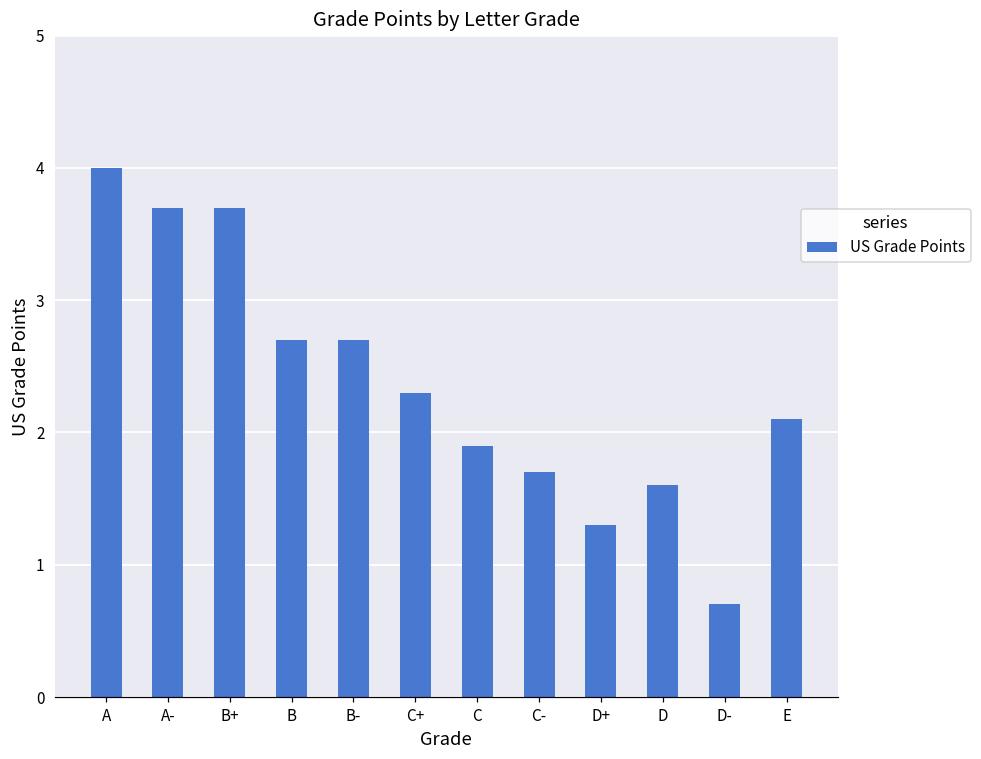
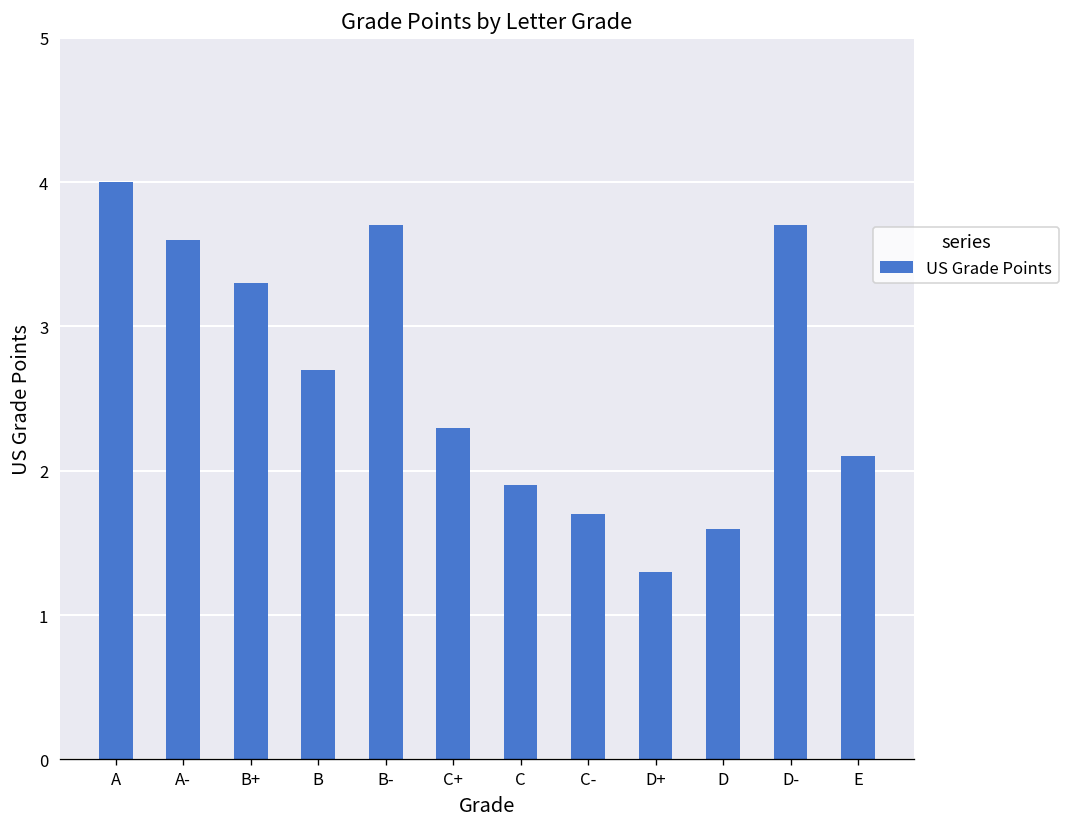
  {
    "A": 4.0,
-   "A-": 3.7,
-   "B+": 3.7,
+   "A-": 3.6,
+   "B+": 3.3,
    "B": 2.7,
-   "B-": 2.7,
+   "B-": 3.7,
    "C+": 2.3,
    "C": 1.9,
    "C-": 1.7,
    "D+": 1.3,
    "D": 1.6,
-   "D-": 0.7,
+   "D-": 3.7,
    "E": 2.1
  }
